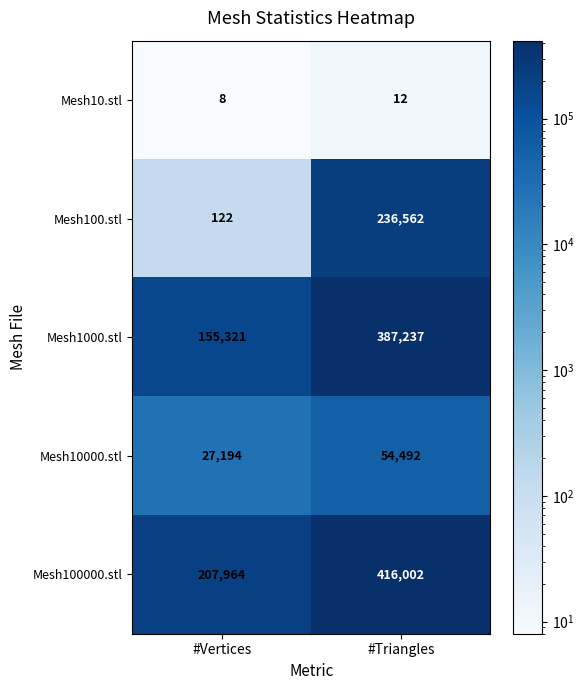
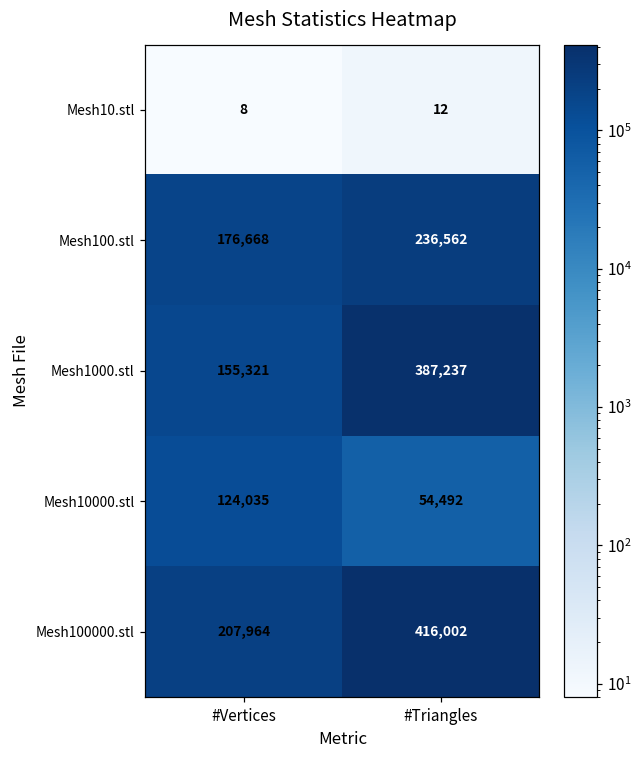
  {
    "Mesh10.stl": {
      "#Vertices": "8",
      "#Triangles": "12"
    },
    "Mesh100.stl": {
-     "#Vertices": "122",
+     "#Vertices": "176,668",
      "#Triangles": "236,562"
    },
    "Mesh1000.stl": {
      "#Vertices": "155,321",
      "#Triangles": "387,237"
    },
    "Mesh10000.stl": {
-     "#Vertices": "27,194",
+     "#Vertices": "124,035",
      "#Triangles": "54,492"
    },
    "Mesh100000.stl": {
      "#Vertices": "207,964",
      "#Triangles": "416,002"
    }
  }
